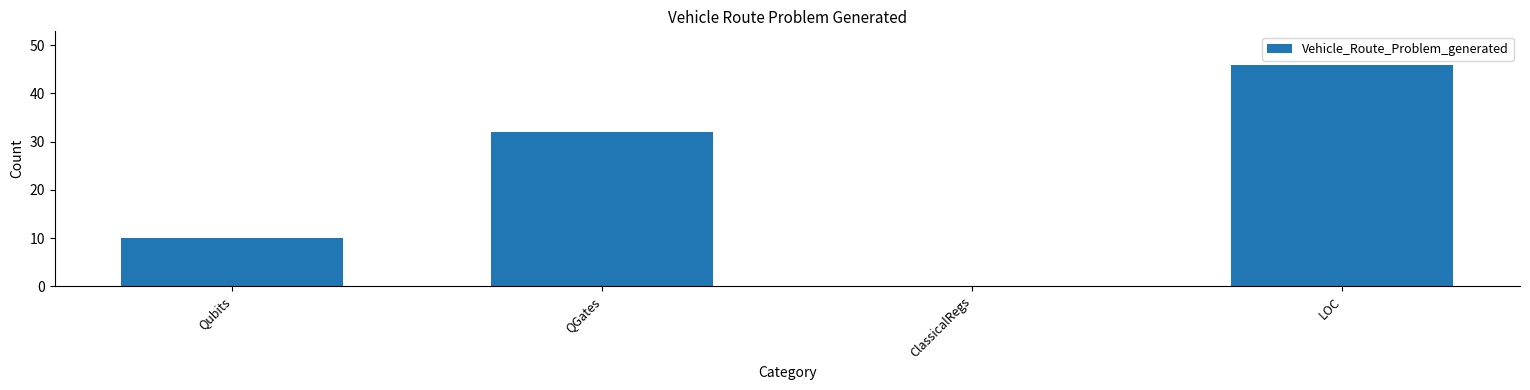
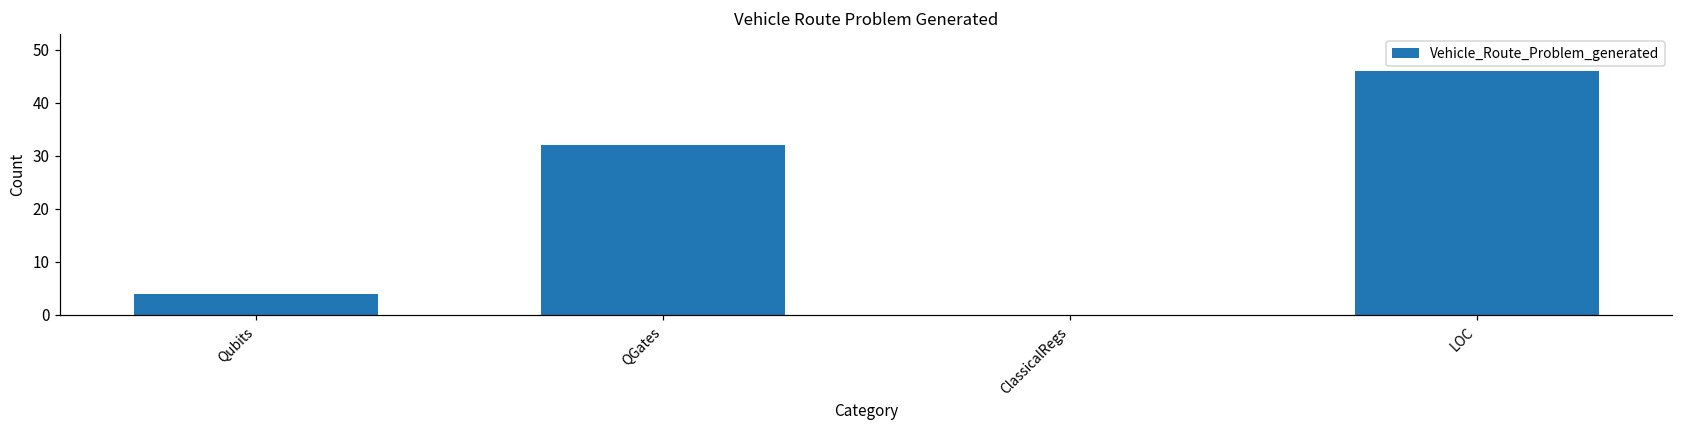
  {
-   "Qubits": 10,
+   "Qubits": 4,
    "QGates": 32,
    "ClassicalRegs": 0,
    "LOC": 46
  }
